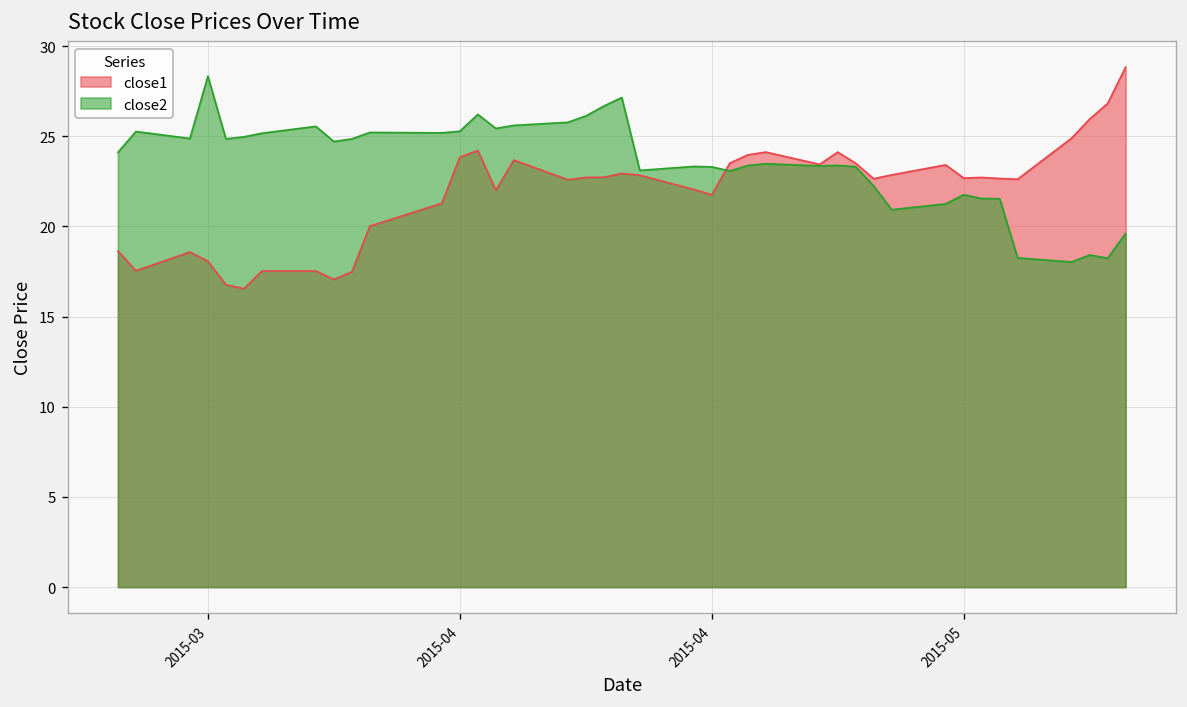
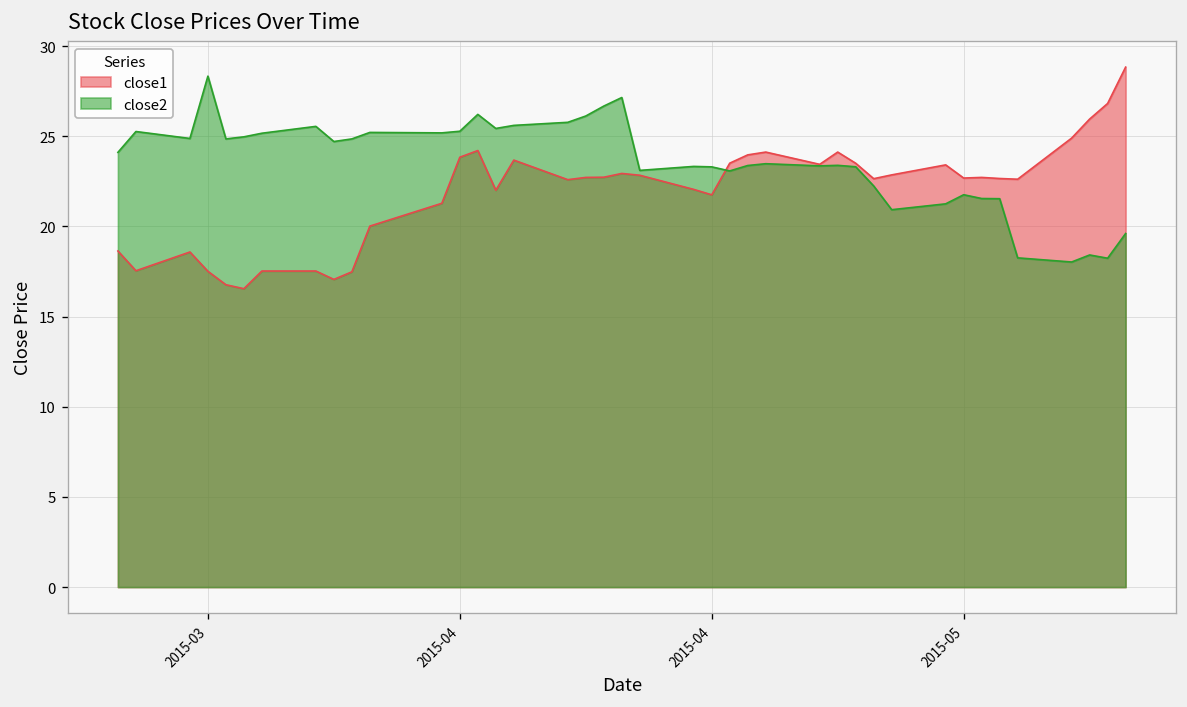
  {
    "close1": {
-     "2015-03": 18.1,
+     "2015-03": 17.5,
      "2015-05": 22.7
    },
    "close2": {
      "2015-03": 28.3,
      "2015-05": 21.8
    }
  }
